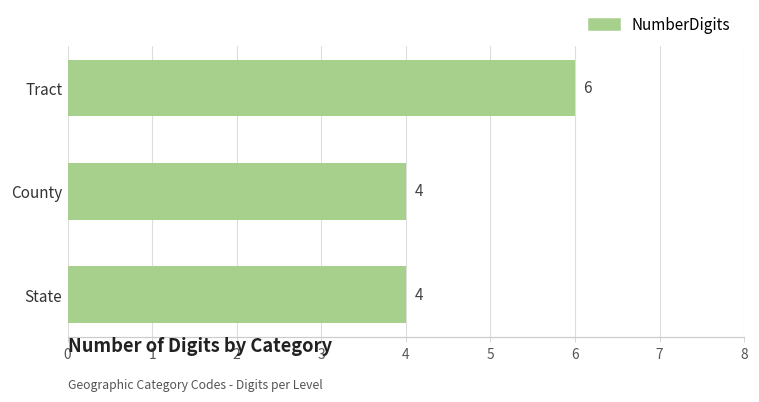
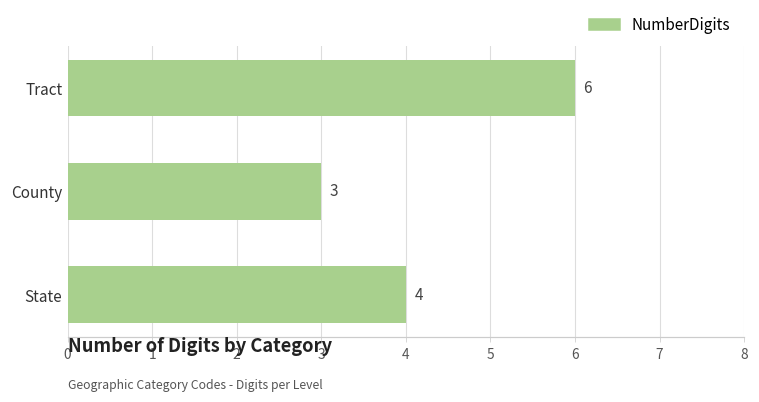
  {
    "Tract": 6,
-   "County": 4,
+   "County": 3,
    "State": 4
  }
